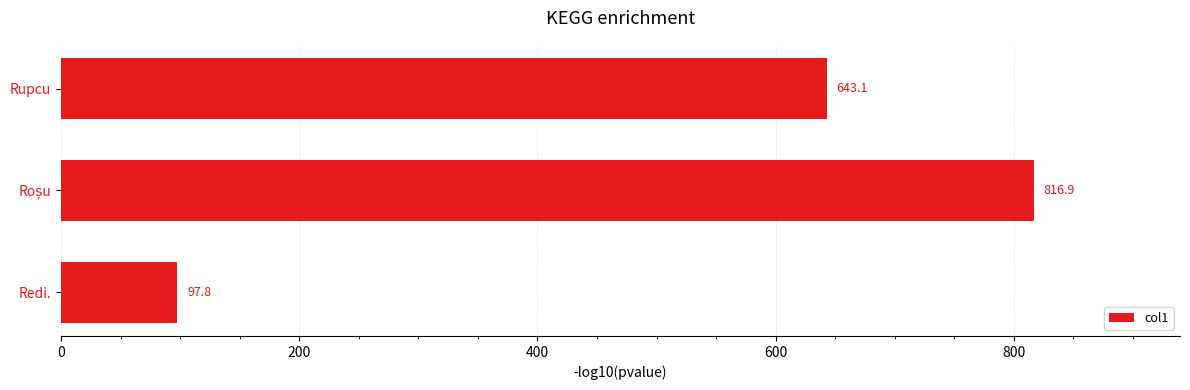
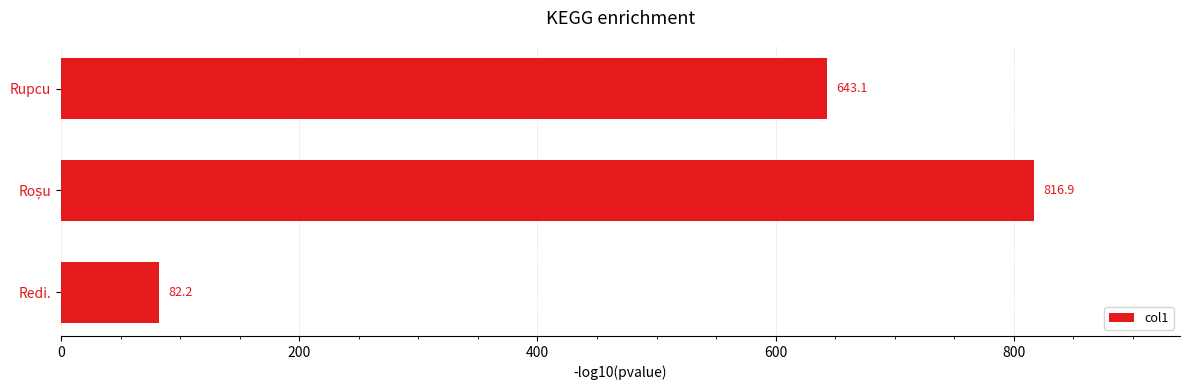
  {
    "Rupcu": 643.1,
    "Roșu": 816.9,
-   "Redi.": 97.8
+   "Redi.": 82.2
  }
